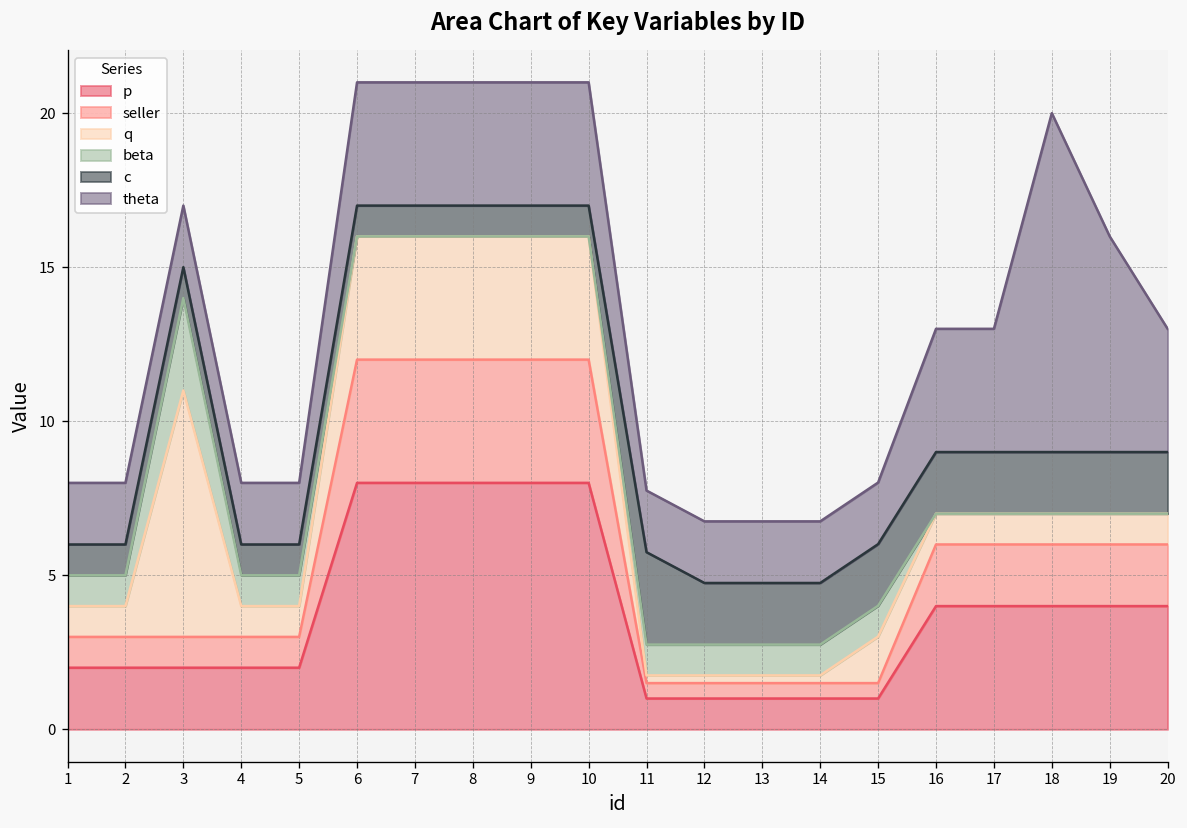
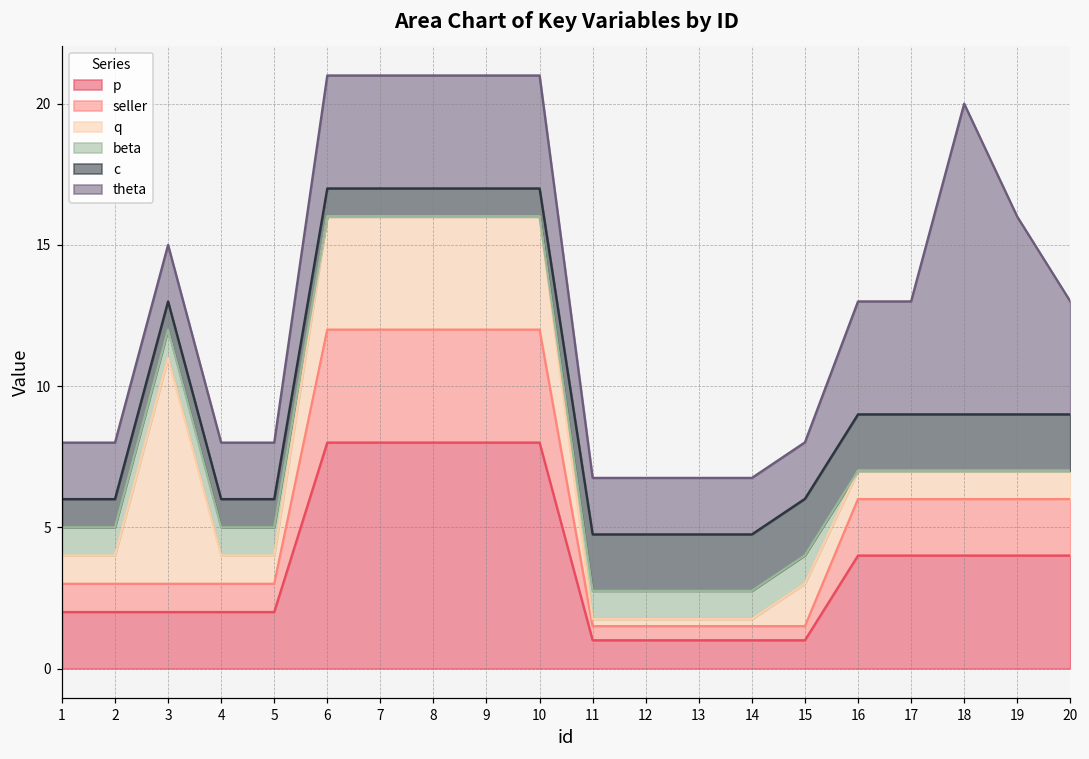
  {
    "q": {
      "1": 1,
      "2": 1,
      "3": 8,
      "4": 1,
      "5": 1,
      "11": 0.3,
      "12": 0.3,
      "13": 0.3,
      "14": 0.3,
      "15": 1.5
    },
    "beta": {
      "1": 1,
      "2": 1,
-     "3": 3,
+     "3": 1,
      "4": 1,
      "5": 1,
      "11": 1,
      "12": 1,
      "13": 1,
      "14": 1,
      "15": 1
    },
    "c": {
      "1": 1,
      "2": 1,
      "3": 1,
      "4": 1,
      "5": 1,
      "6": 1,
      "7": 1,
      "8": 1,
      "9": 1,
      "10": 1,
-     "11": 3,
+     "11": 2,
      "12": 2,
      "13": 2,
      "14": 2,
      "15": 2,
      "16": 2,
      "17": 2,
      "18": 2,
      "19": 2,
      "20": 2
    },
    "theta": {
      "1": 2,
      "2": 2,
      "3": 2,
      "4": 2,
      "5": 2,
      "6": 4,
      "7": 4,
      "8": 4,
      "9": 4,
      "10": 4,
      "11": 2,
      "12": 2,
      "13": 2,
      "14": 2,
      "15": 2,
      "16": 4,
      "17": 4,
      "18": 11,
      "19": 7,
      "20": 4
    }
  }
